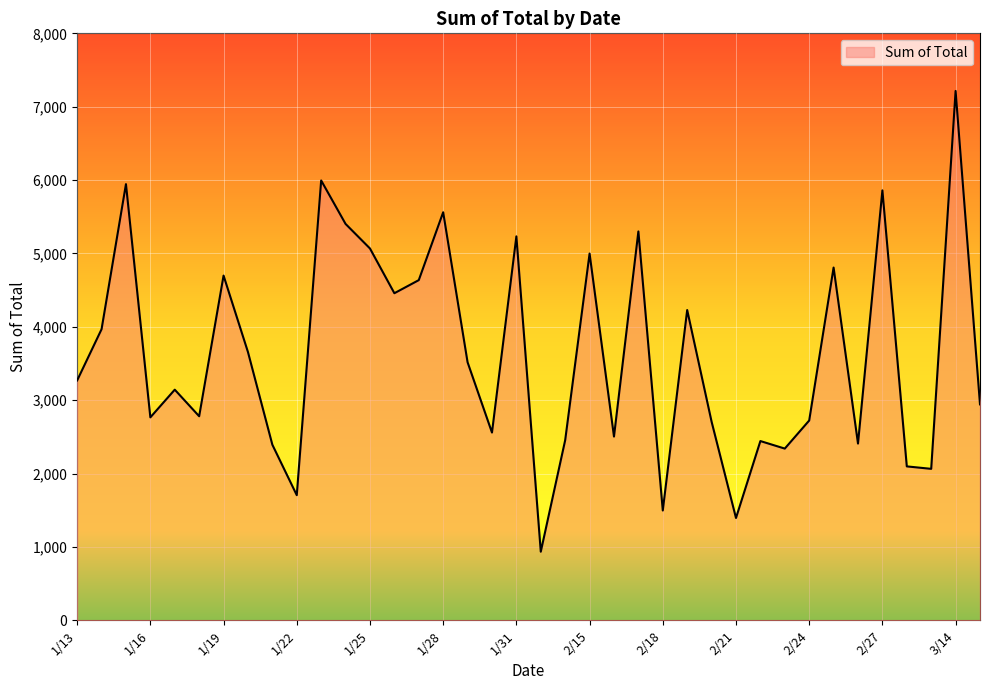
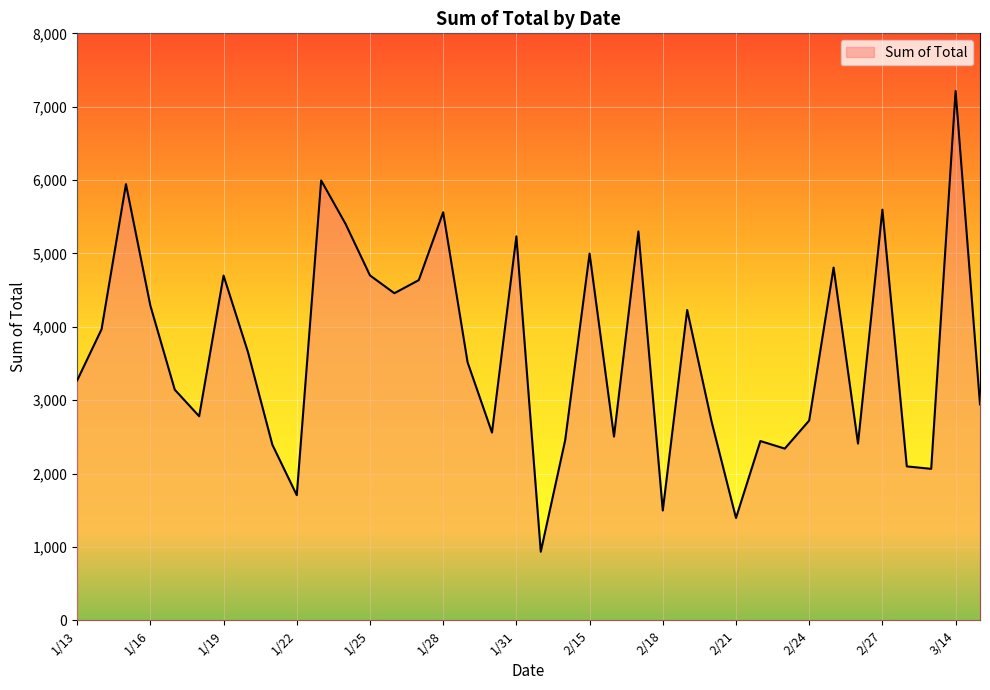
  {
    "1/13": "3,300",
-   "1/16": "2,800",
+   "1/16": "4,300",
    "1/19": "4,700",
    "1/22": "1,700",
-   "1/25": "5,100",
+   "1/25": "4,700",
    "1/28": "5,600",
    "1/31": "5,200",
    "2/15": "5,000",
    "2/18": "1,500",
    "2/21": "1,400",
    "2/24": "2,700",
-   "2/27": "5,900",
+   "2/27": "5,600",
    "3/14": "7,200"
  }
